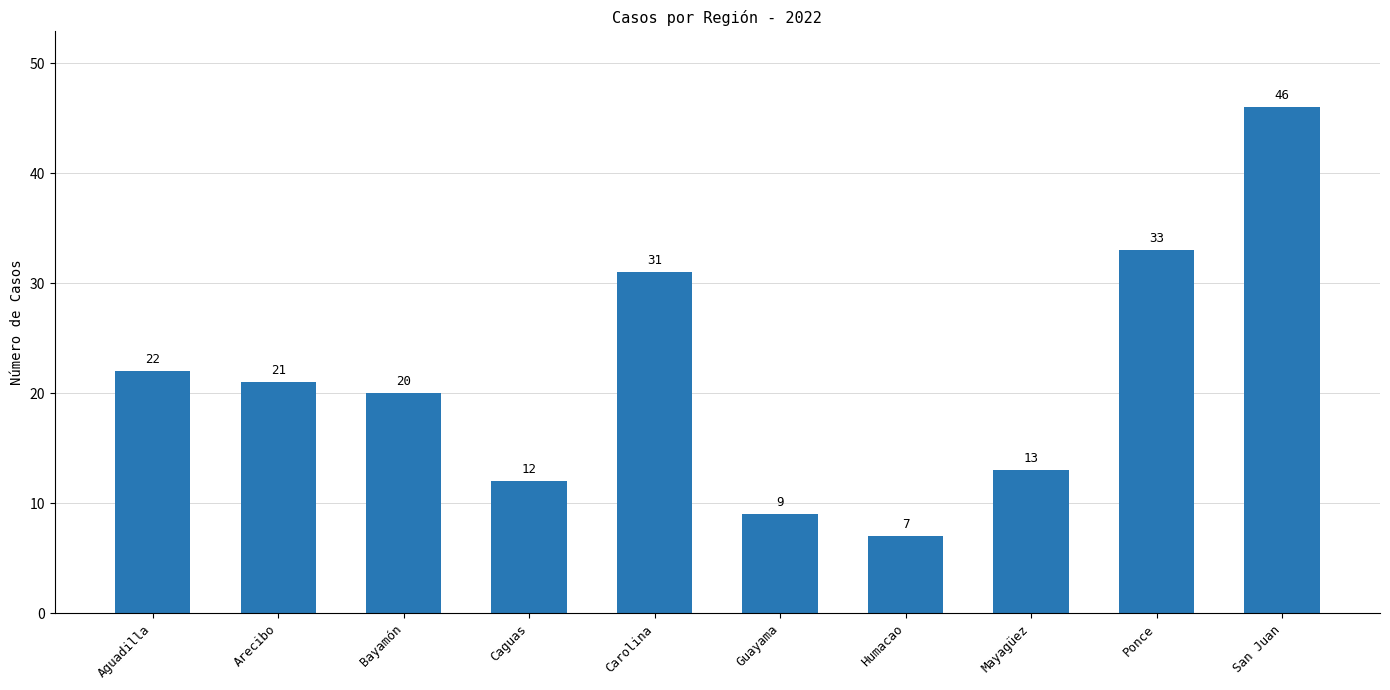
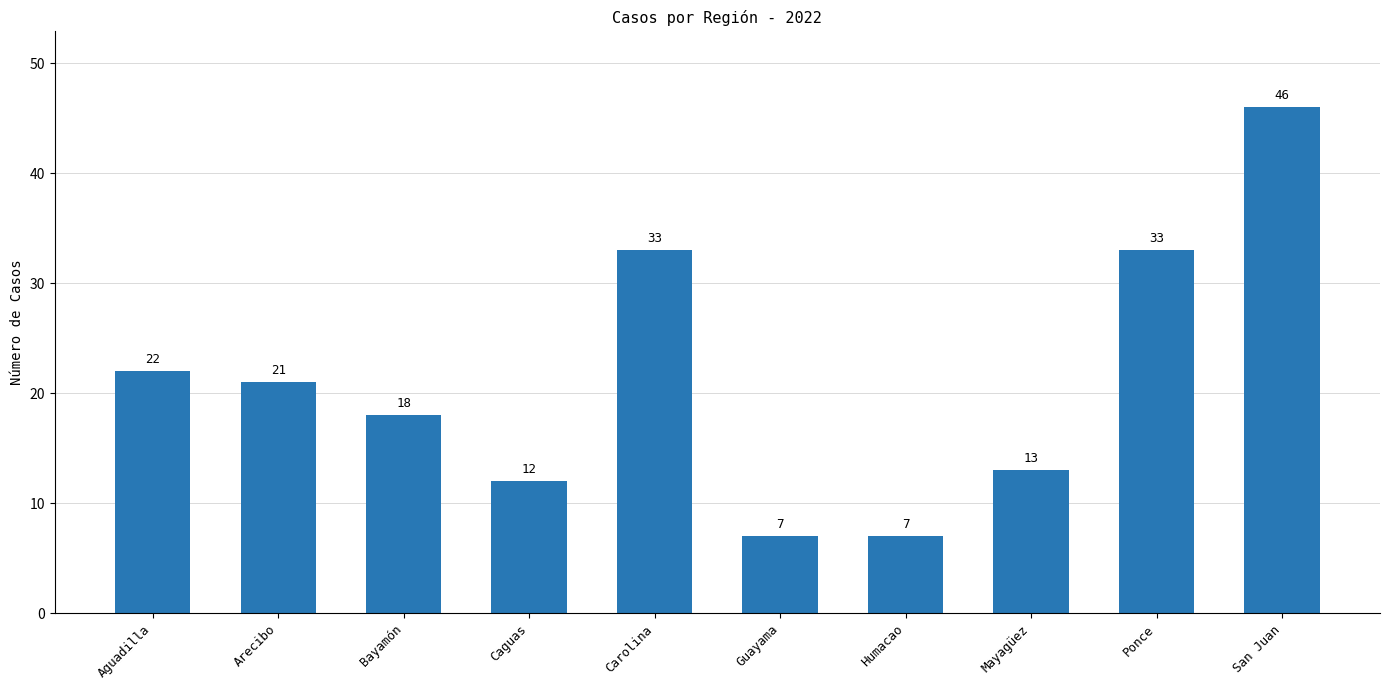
  {
    "Aguadilla": 22,
    "Arecibo": 21,
-   "Bayamón": 20,
+   "Bayamón": 18,
    "Caguas": 12,
-   "Carolina": 31,
-   "Guayama": 9,
+   "Carolina": 33,
+   "Guayama": 7,
    "Humacao": 7,
    "Mayagüez": 13,
    "Ponce": 33,
    "San Juan": 46
  }
